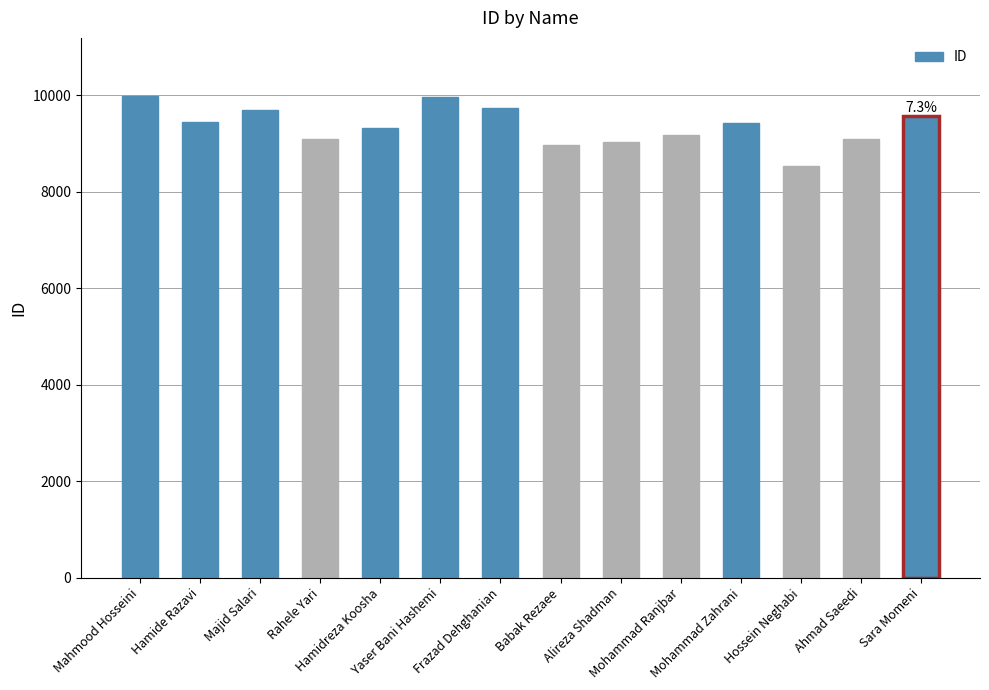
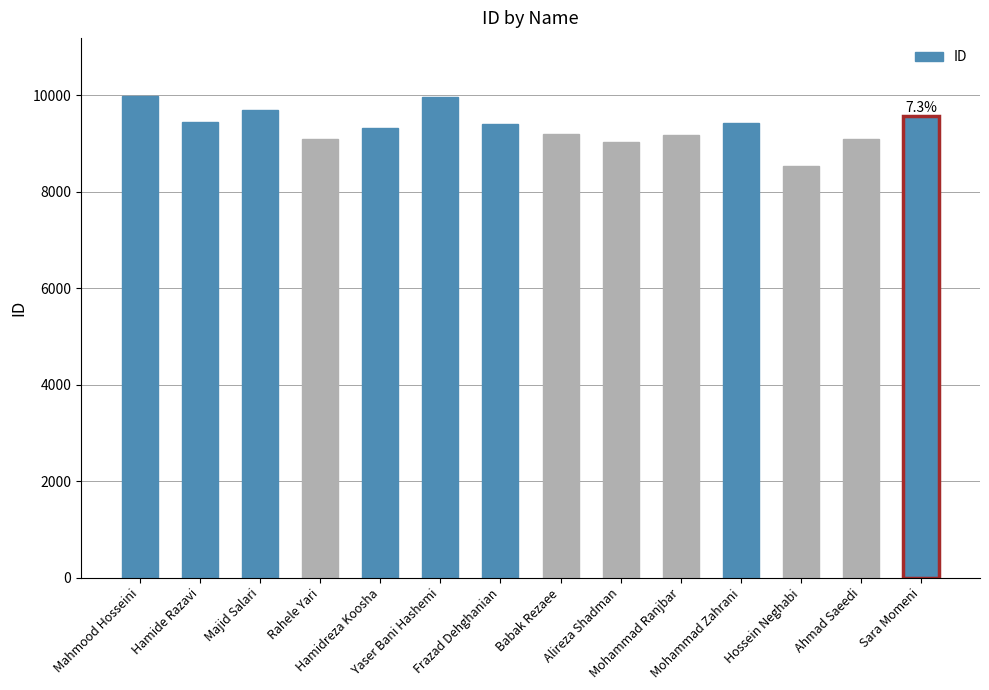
  {
    "Mahmood Hosseini": 10000,
    "Hamide Razavi": 9400,
    "Majid Salari": 9700,
    "Rahele Yari": 9100,
    "Hamidreza Koosha": 9300,
    "Yaser Bani Hashemi": 10000,
-   "Frazad Dehghanian": 9700,
-   "Babak Rezaee": 9000,
+   "Frazad Dehghanian": 9400,
+   "Babak Rezaee": 9200,
    "Alireza Shadman": 9000,
    "Mohammad Ranjbar": 9200,
    "Mohammad Zahrani": 9400,
    "Hossein Neghabi": 8500,
    "Ahmad Saeedi": 9100
  }
